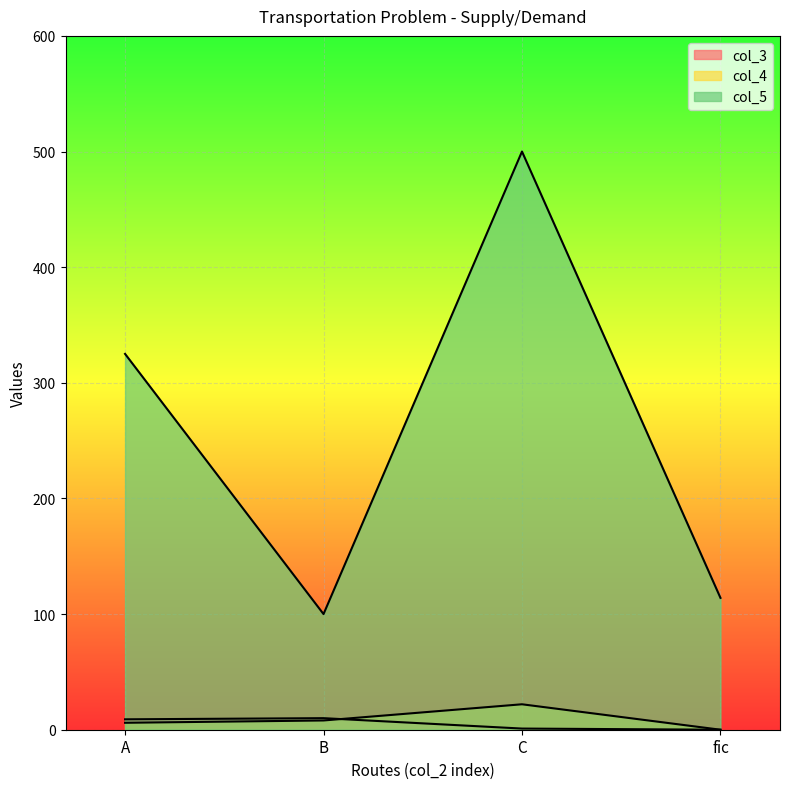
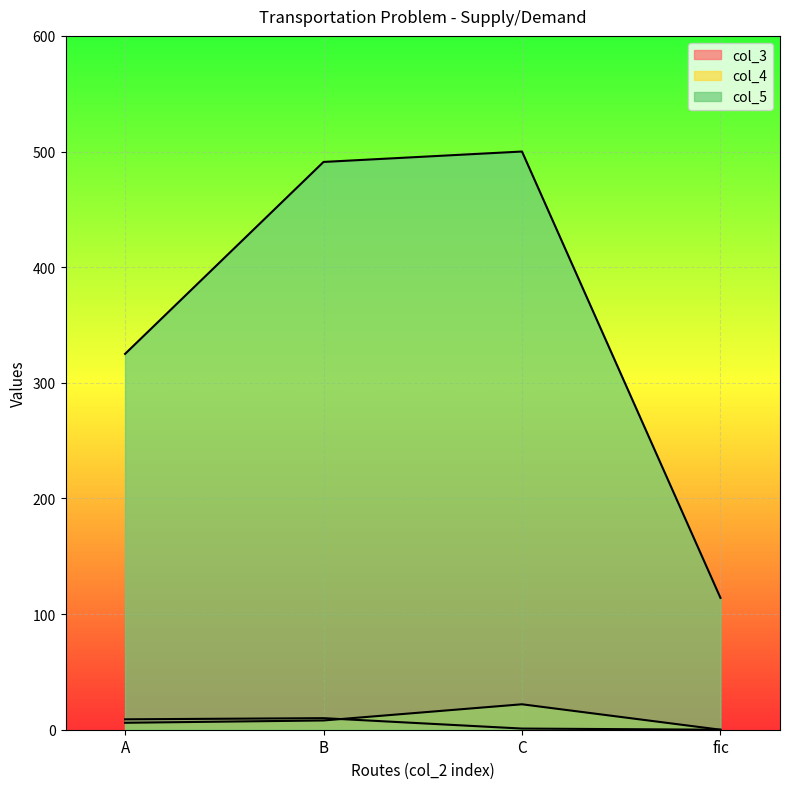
  {
    "col_3": {
      "A": 9,
      "C": 1
    },
    "col_4": {
      "A": 6,
      "C": 22
    },
    "col_5": {
      "A": 325,
-     "B": 100,
+     "B": 491,
      "C": 500,
      "fic": 114
    }
  }
